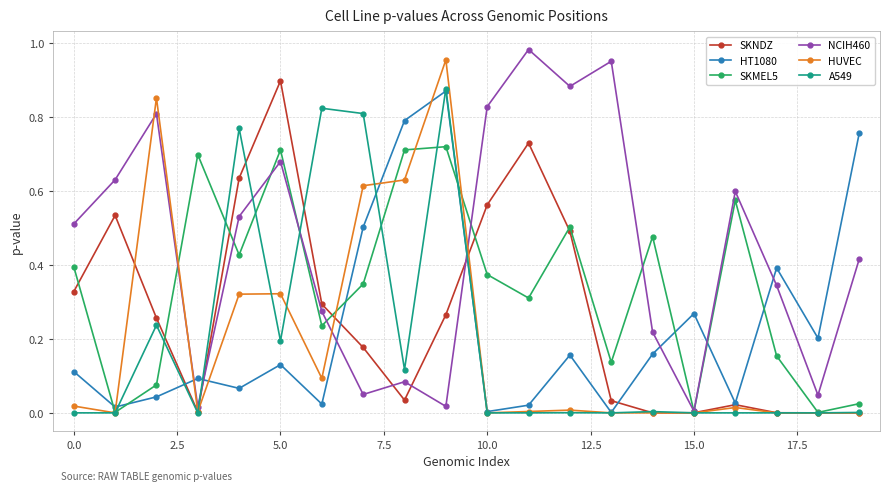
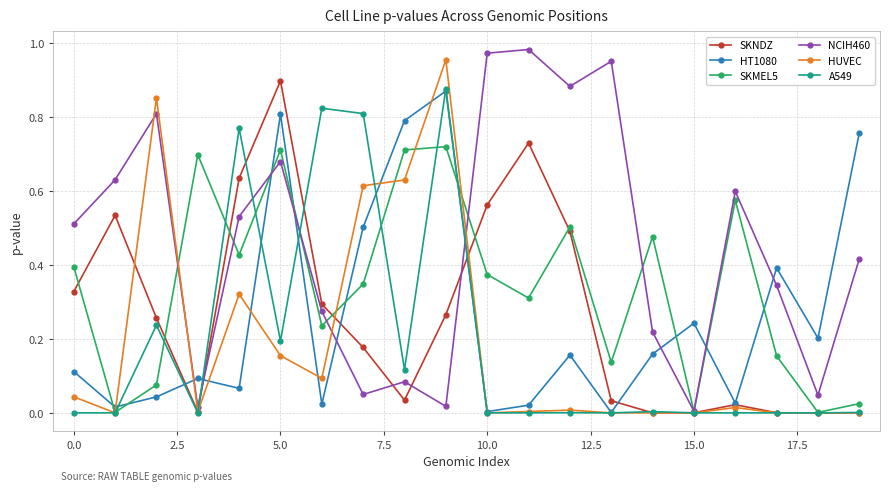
  {
    "SKNDZ": {
      "0.0": 0.33,
      "5.0": 0.90,
      "10.0": 0.56
    },
    "HT1080": {
      "0.0": 0.11,
-     "5.0": 0.13,
-     "15.0": 0.27
+     "5.0": 0.81,
+     "15.0": 0.24
    },
    "NCIH460": {
      "0.0": 0.51,
      "5.0": 0.68,
-     "10.0": 0.83
+     "10.0": 0.97
    },
    "HUVEC": {
-     "0.0": 0.02,
-     "5.0": 0.32
+     "0.0": 0.04,
+     "5.0": 0.15
    }
  }
